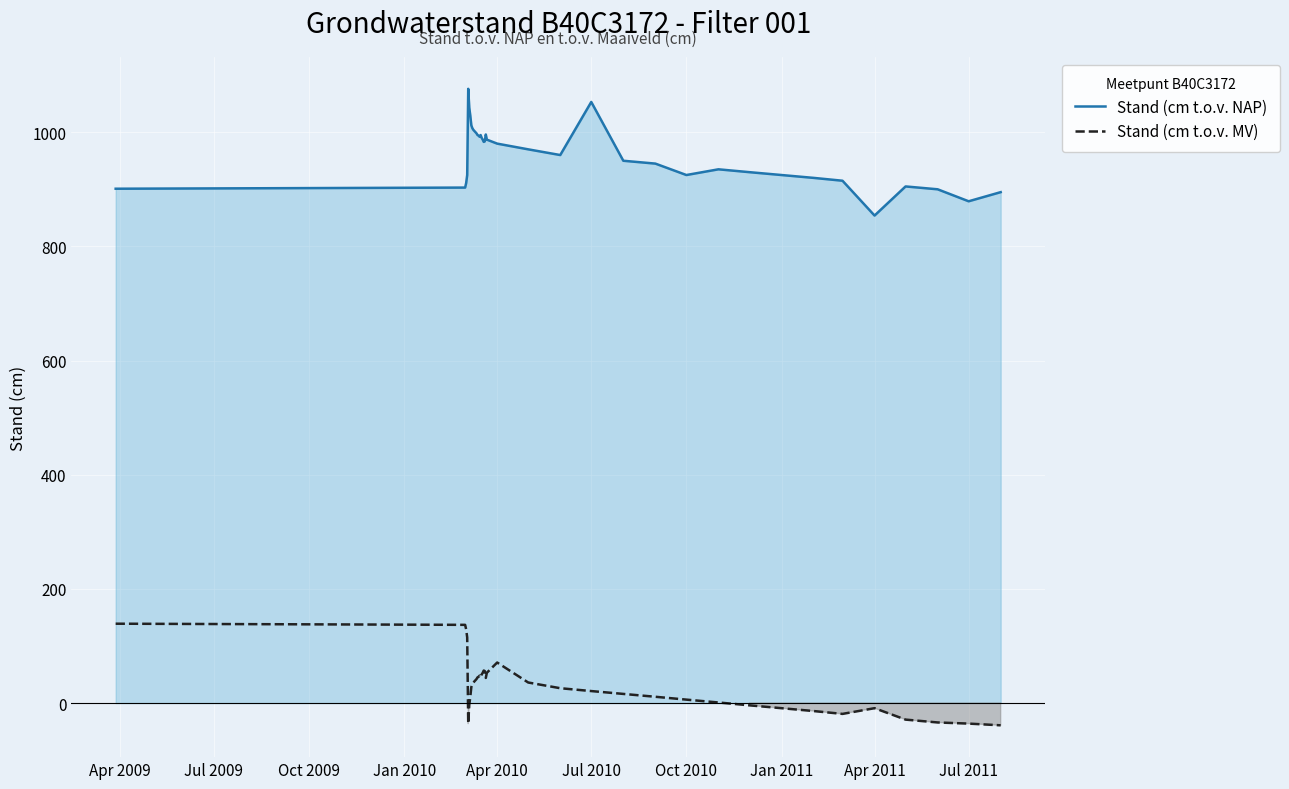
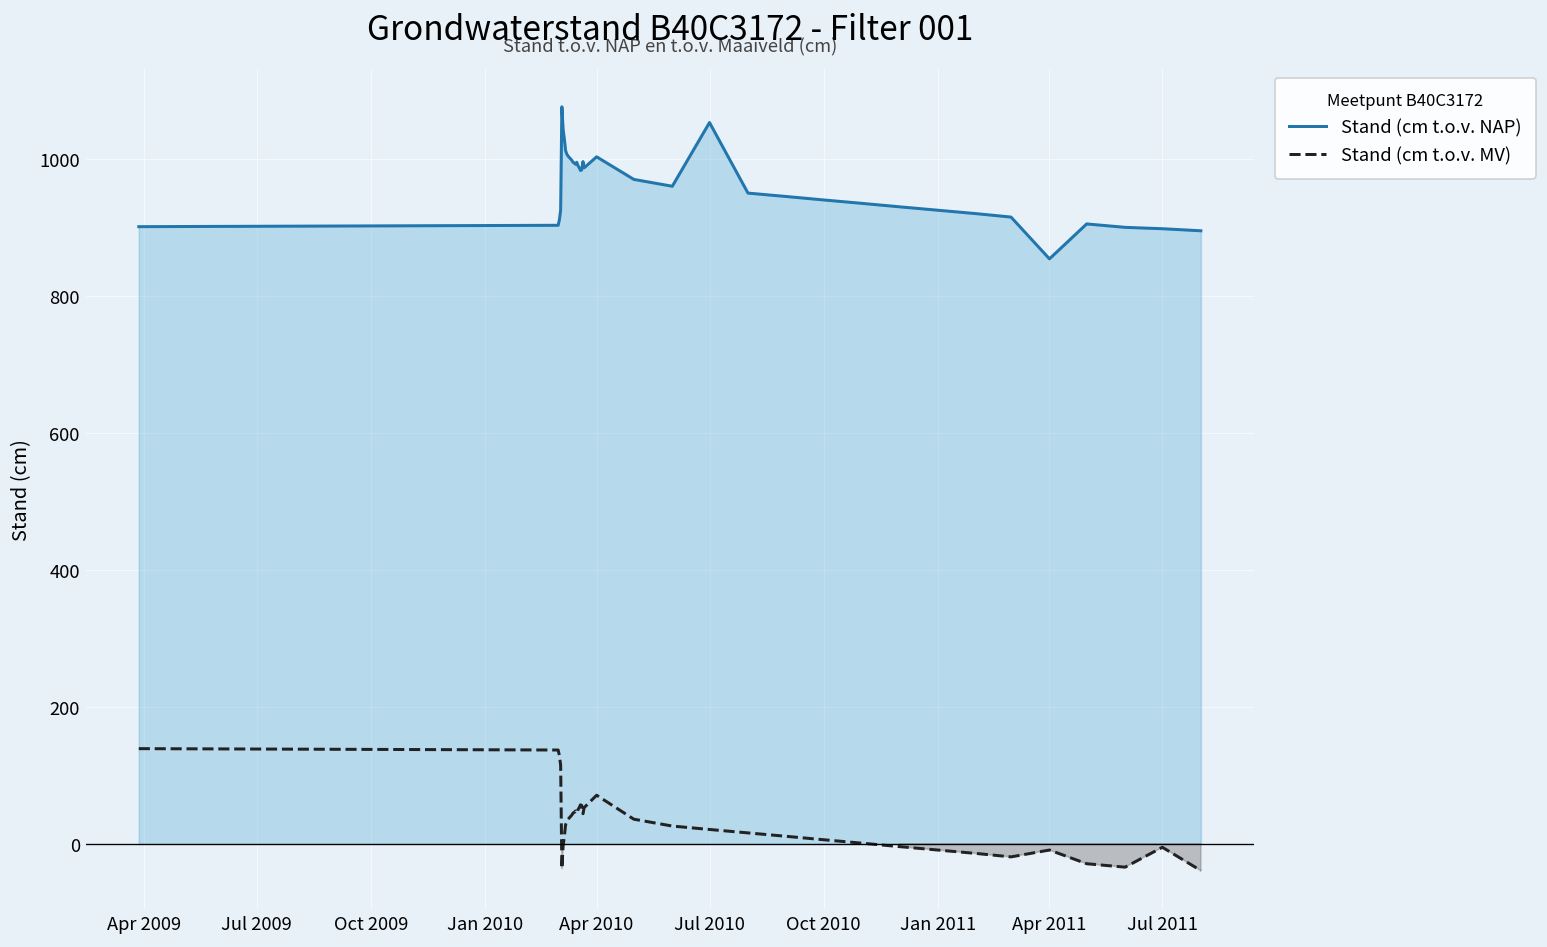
  {
    "Stand (cm t.o.v. NAP)": {
-     "Apr 2010": 980,
+     "Apr 2010": 1000,
      "Jul 2010": 1050,
-     "Oct 2010": 930,
+     "Oct 2010": 940,
      "Jan 2011": 930,
      "Apr 2011": 850,
-     "Jul 2011": 880
+     "Jul 2011": 900
    },
    "Stand (cm t.o.v. MV)": {
      "Apr 2010": 70,
      "Jul 2010": 20,
      "Oct 2010": 10,
      "Jan 2011": -10,
      "Apr 2011": -10,
-     "Jul 2011": -40
+     "Jul 2011": -10
    }
  }
